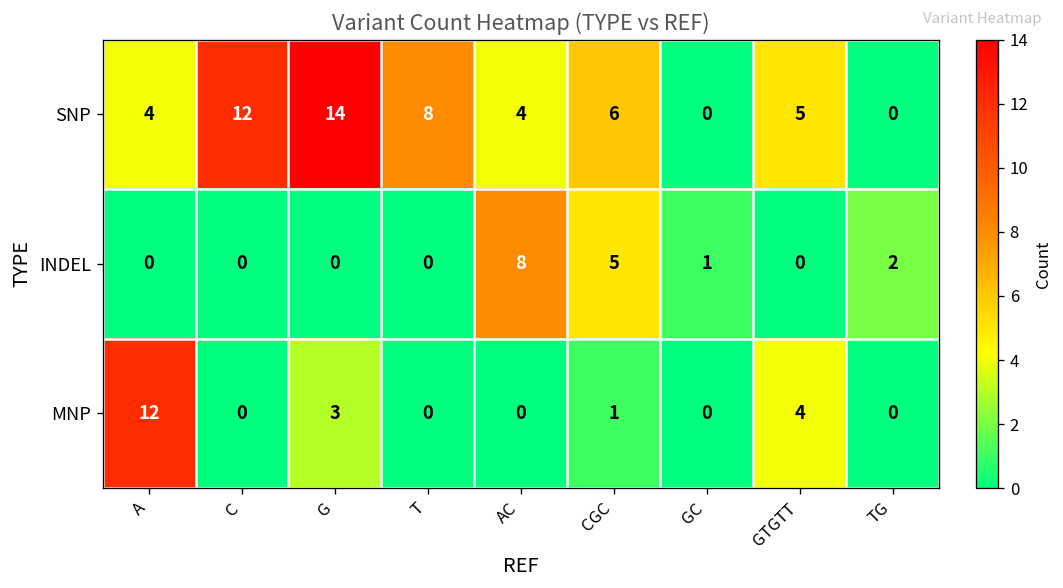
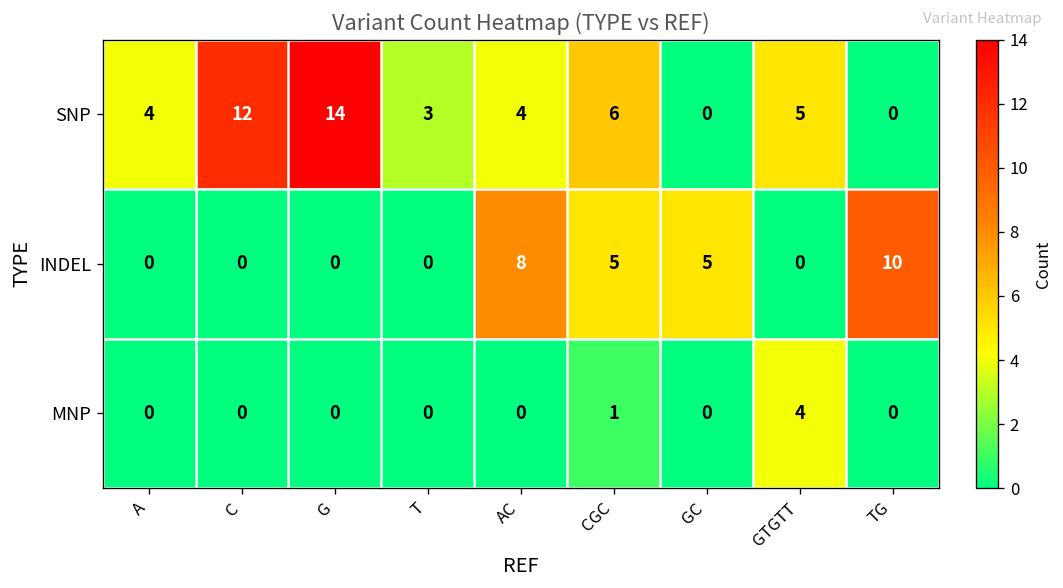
  {
    "SNP": {
      "A": 4,
      "C": 12,
      "G": 14,
-     "T": 8,
+     "T": 3,
      "AC": 4,
      "CGC": 6,
      "GC": 0,
      "GTGTT": 5,
      "TG": 0
    },
    "INDEL": {
      "A": 0,
      "C": 0,
      "G": 0,
      "T": 0,
      "AC": 8,
      "CGC": 5,
-     "GC": 1,
+     "GC": 5,
      "GTGTT": 0,
-     "TG": 2
+     "TG": 10
    },
    "MNP": {
-     "A": 12,
+     "A": 0,
      "C": 0,
-     "G": 3,
+     "G": 0,
      "T": 0,
      "AC": 0,
      "CGC": 1,
      "GC": 0,
      "GTGTT": 4,
      "TG": 0
    }
  }
